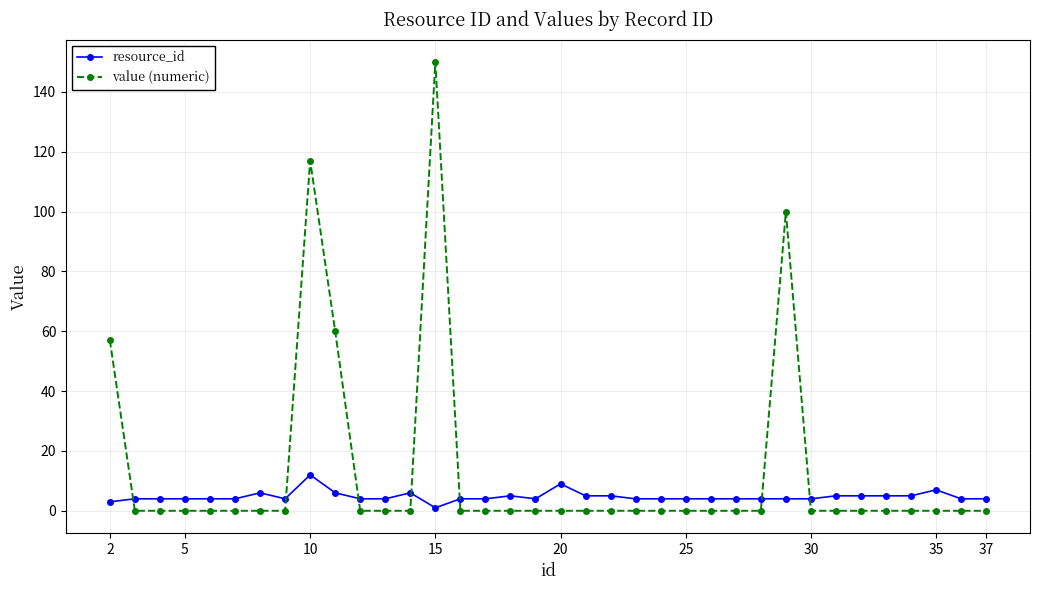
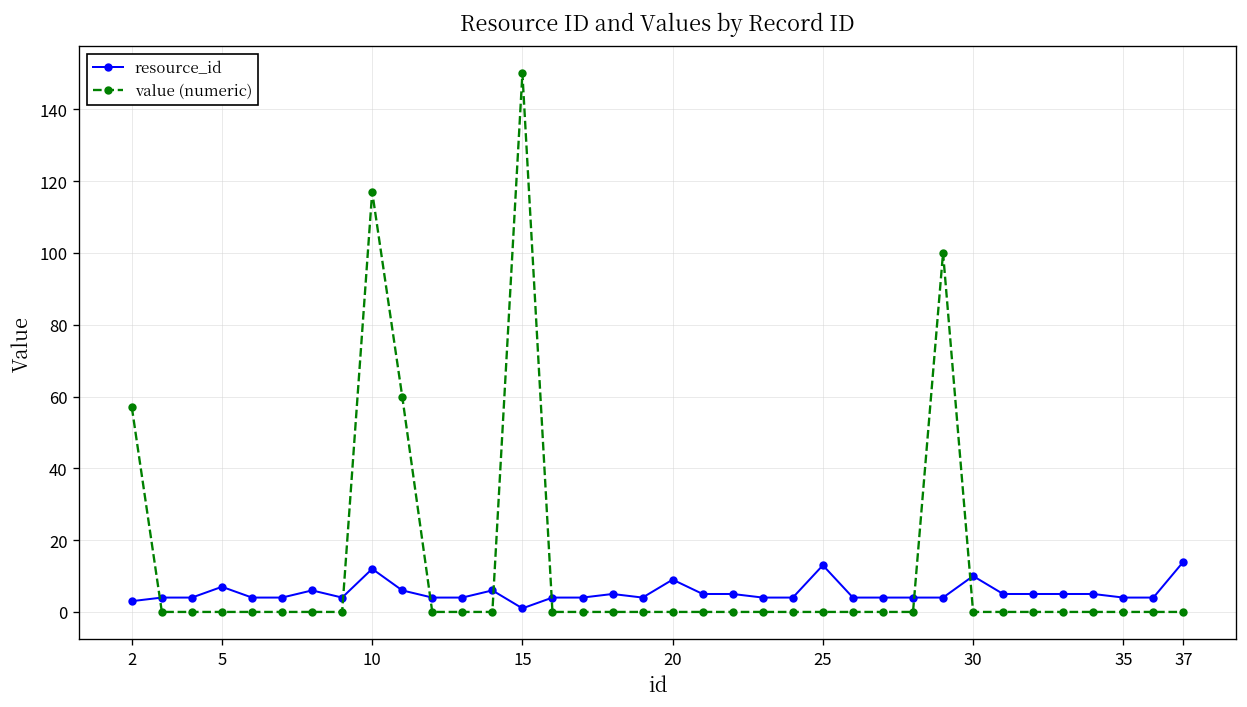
  {
    "resource_id": {
      "2": 3,
-     "5": 4,
+     "5": 7,
      "10": 12,
      "15": 1,
      "20": 9,
-     "25": 4,
-     "30": 4,
-     "35": 7,
-     "37": 4
+     "25": 13,
+     "30": 10,
+     "35": 4,
+     "37": 14
    },
    "value (numeric)": {
      "2": 57,
      "5": 0,
      "10": 117,
      "15": 150,
      "20": 0,
      "25": 0,
      "30": 0,
      "35": 0,
      "37": 0
    }
  }
